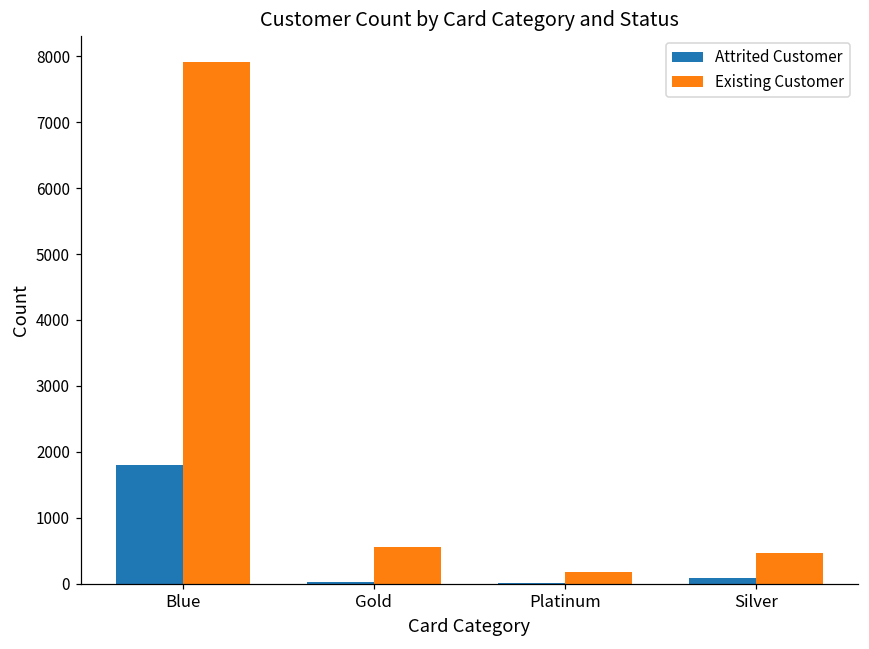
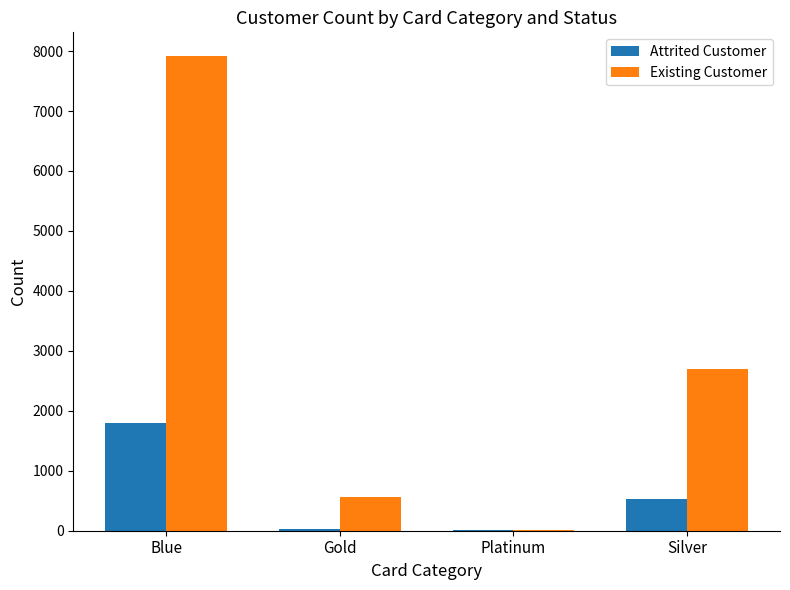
  {
    "Attrited Customer": {
      "Blue": 1800,
-     "Silver": 100
+     "Silver": 500
    },
    "Existing Customer": {
      "Blue": 7900,
      "Gold": 600,
-     "Platinum": 200,
-     "Silver": 500
+     "Platinum": 0,
+     "Silver": 2700
    }
  }
